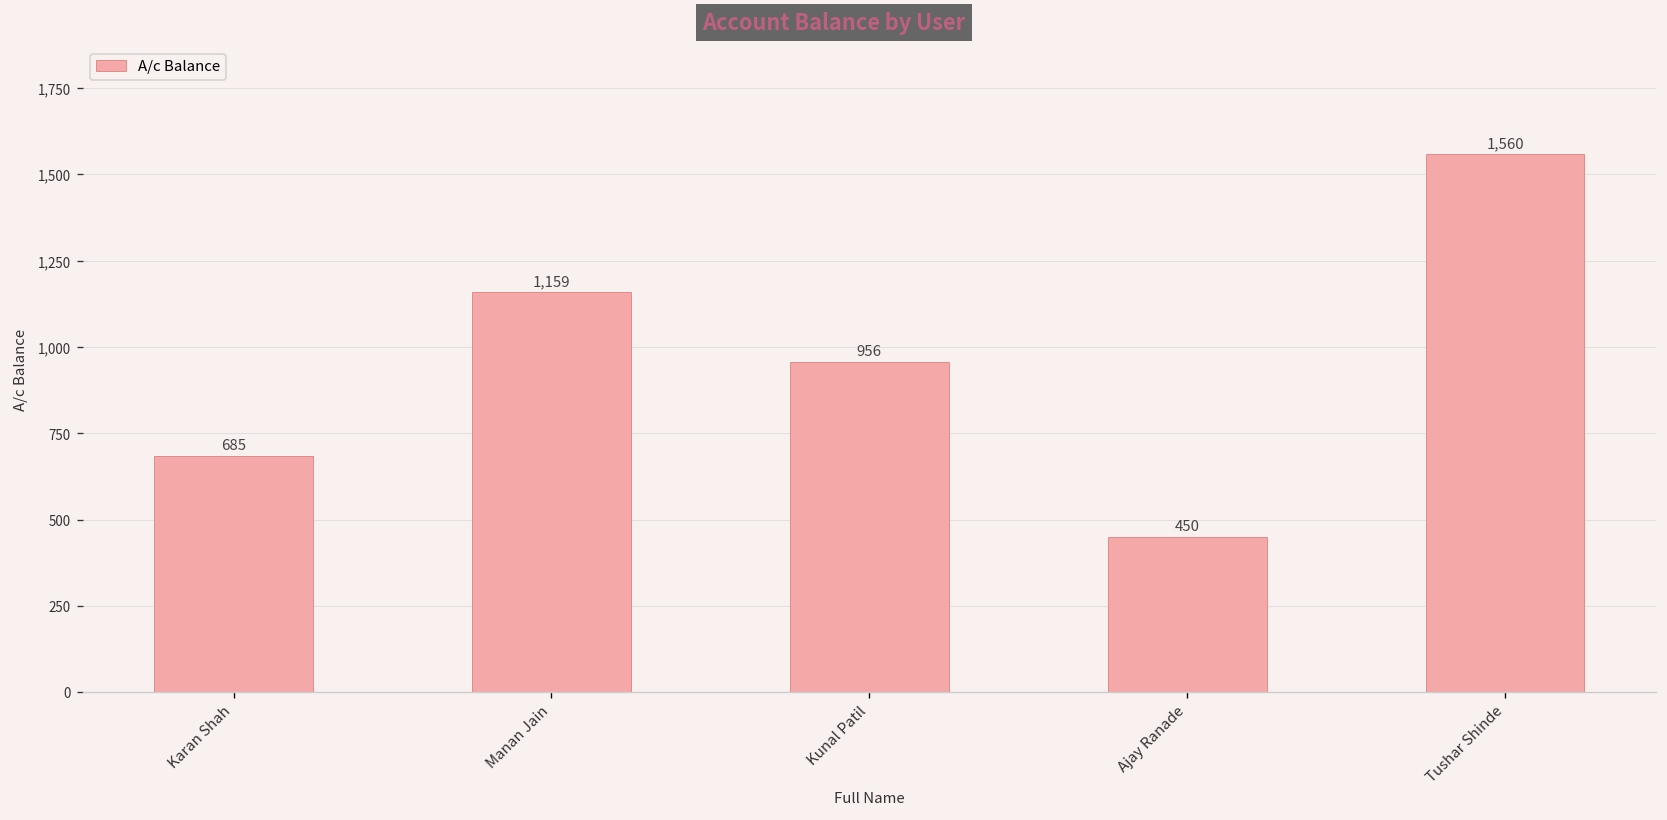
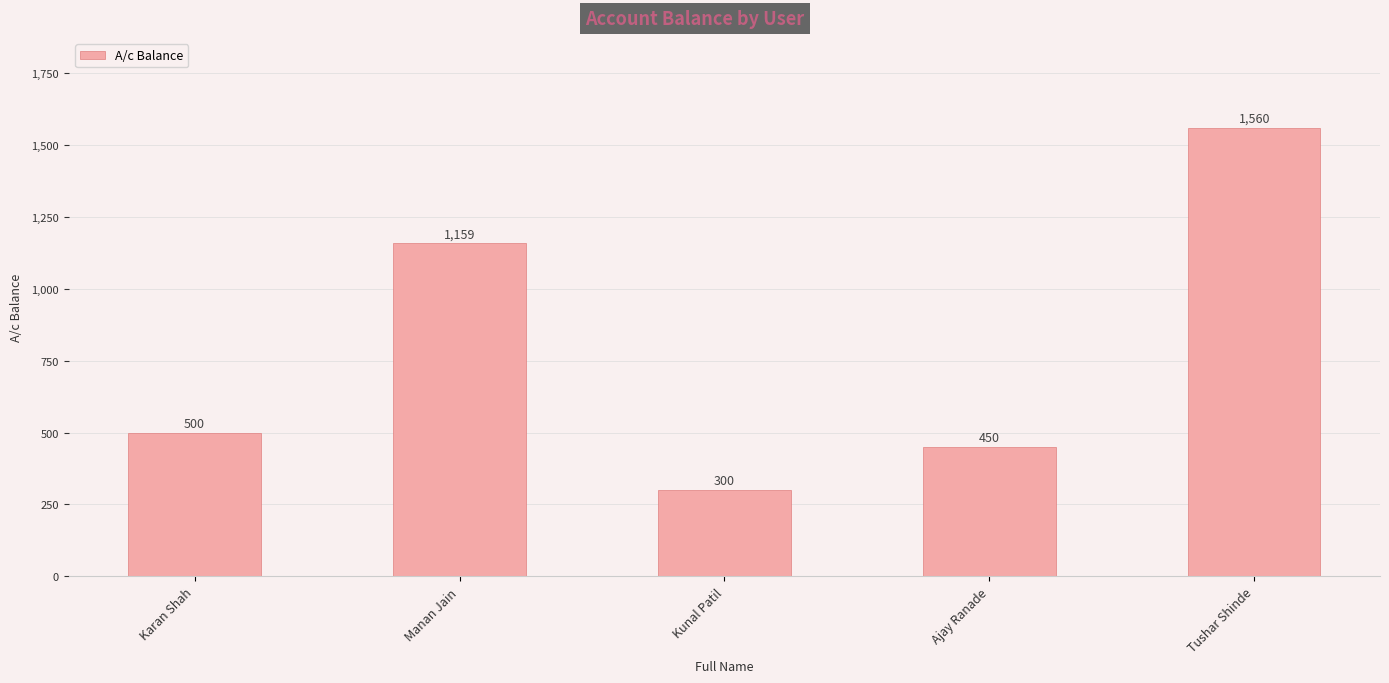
  {
-   "Karan Shah": "685",
+   "Karan Shah": "500",
    "Manan Jain": "1,159",
-   "Kunal Patil": "956",
+   "Kunal Patil": "300",
    "Ajay Ranade": "450",
    "Tushar Shinde": "1,560"
  }
